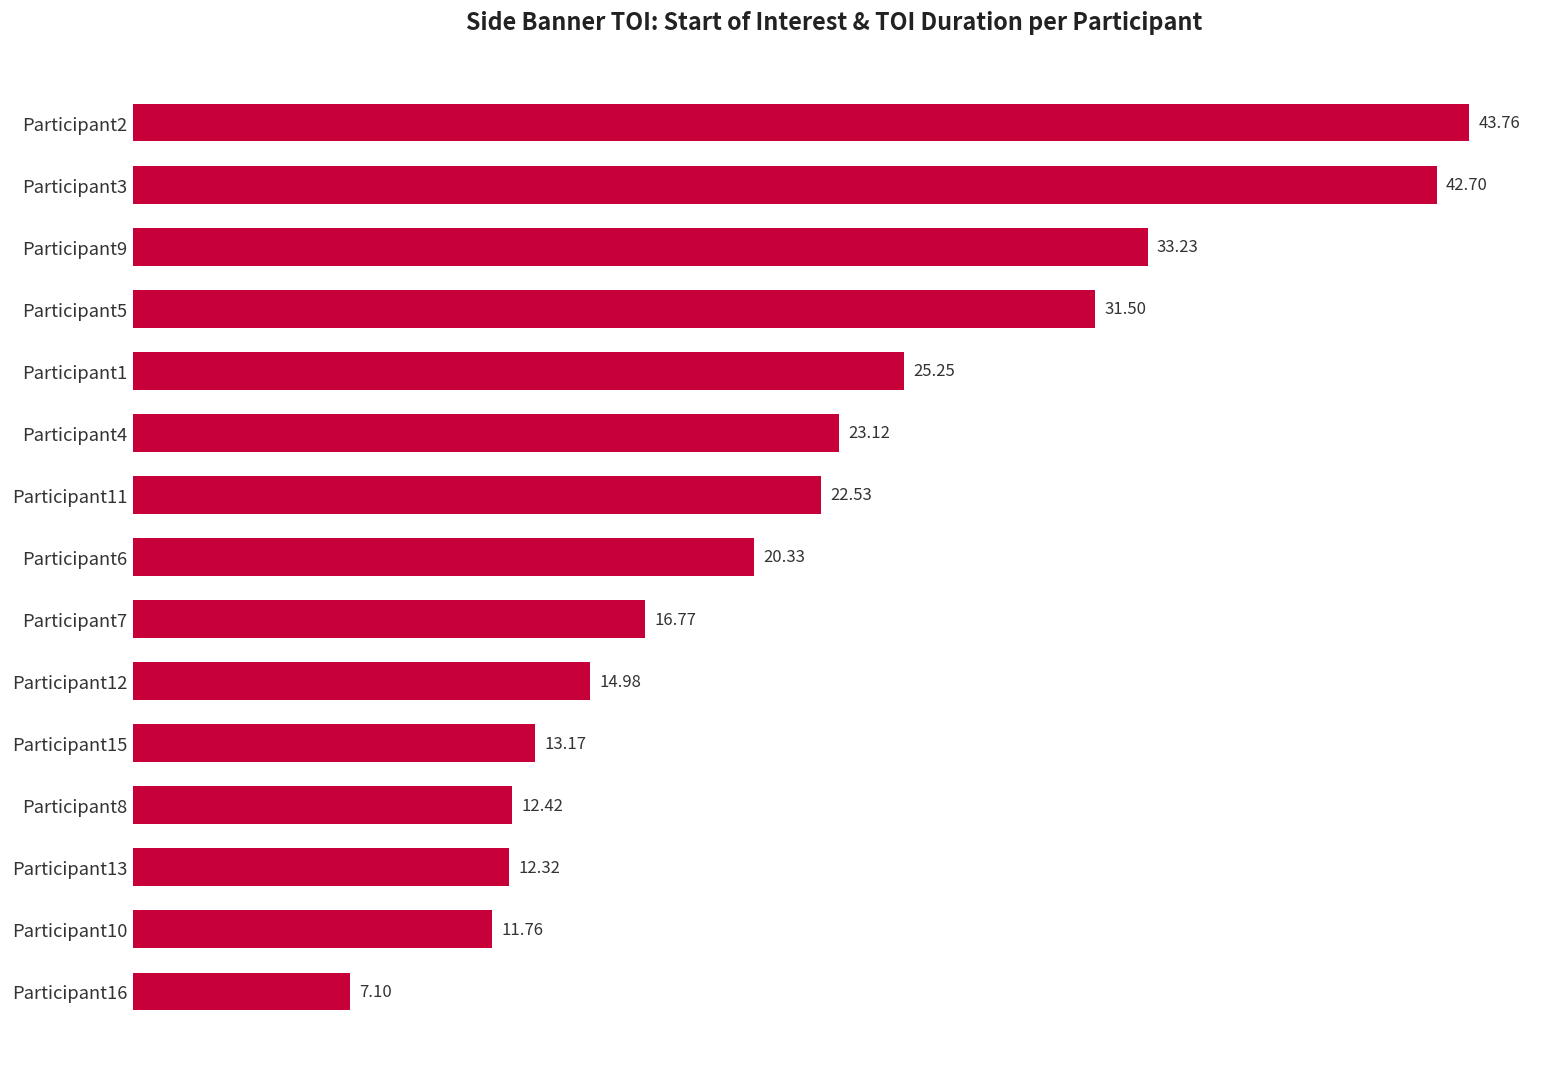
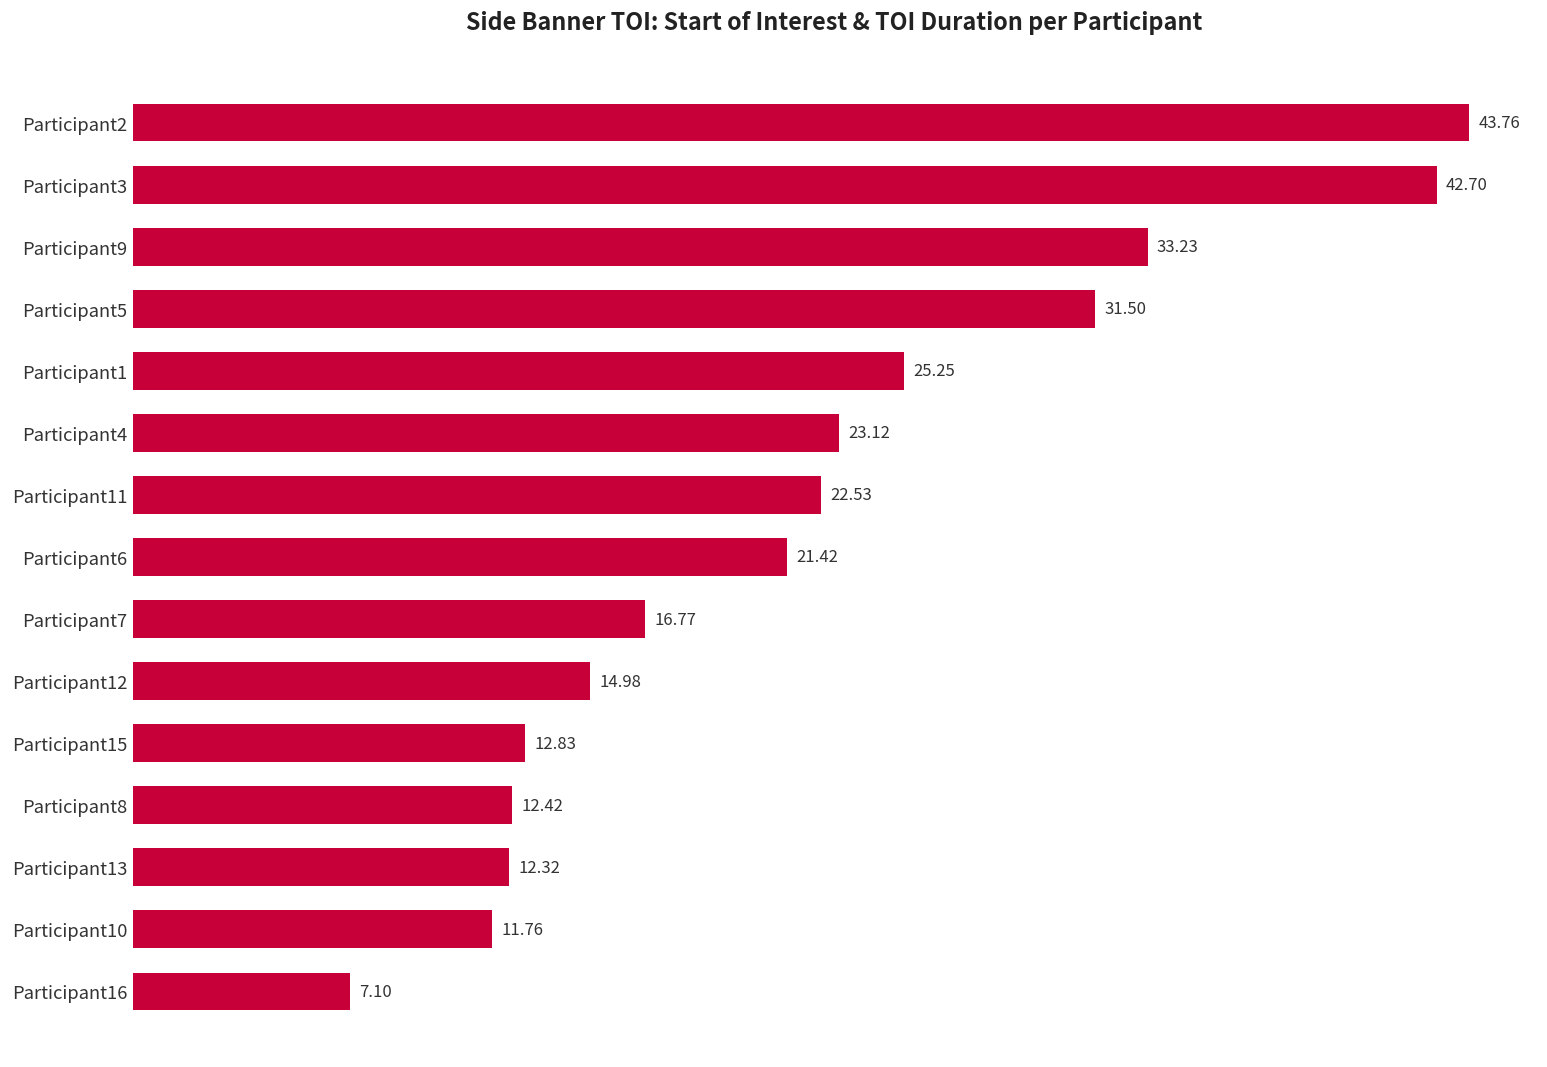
  {
    "Participant2": 43.76,
    "Participant3": 42.70,
    "Participant9": 33.23,
    "Participant5": 31.50,
    "Participant1": 25.25,
    "Participant4": 23.12,
    "Participant11": 22.53,
-   "Participant6": 20.33,
+   "Participant6": 21.42,
    "Participant7": 16.77,
    "Participant12": 14.98,
-   "Participant15": 13.17,
+   "Participant15": 12.83,
    "Participant8": 12.42,
    "Participant13": 12.32,
    "Participant10": 11.76,
    "Participant16": 7.10
  }
